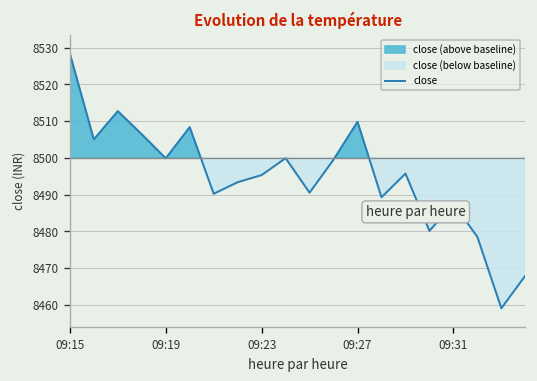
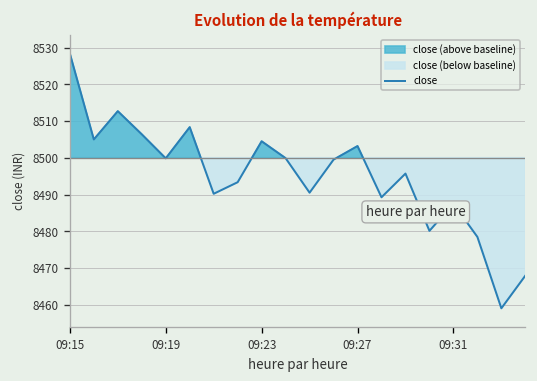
  {
    "09:15": 8528,
    "09:19": 8500,
-   "09:23": 8495,
-   "09:27": 8510
+   "09:23": 8505,
+   "09:27": 8503
  }
